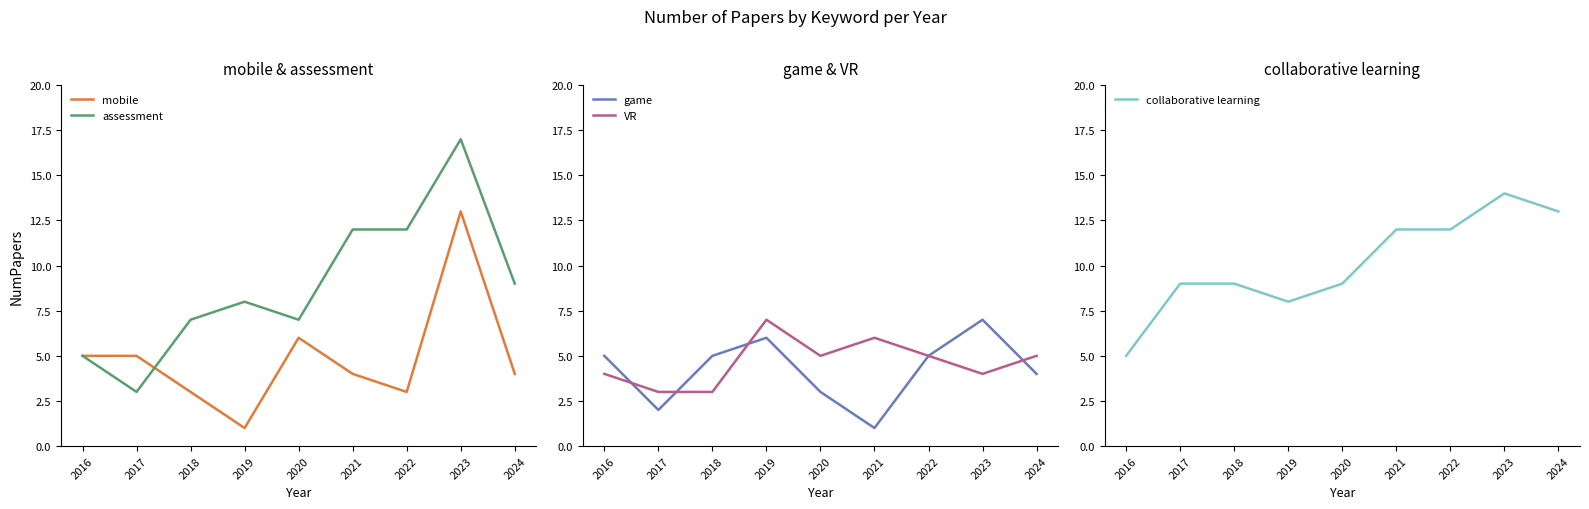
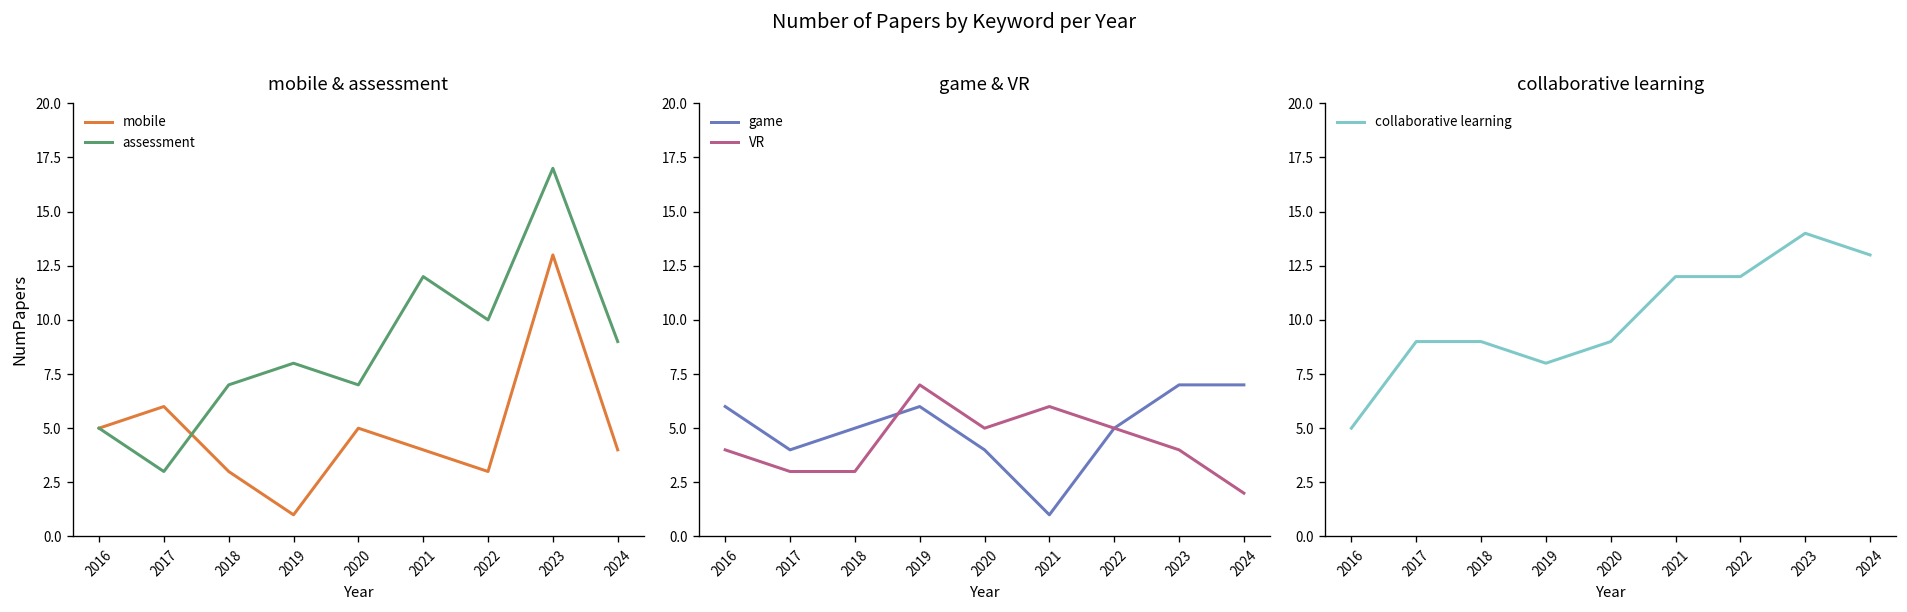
  {
    "mobile & assessment": {
      "mobile": {
-       "2017": 5,
+       "2017": 6,
        "2018": 3,
        "2019": 1,
-       "2020": 6,
+       "2020": 5,
        "2021": 4,
        "2022": 3,
        "2023": 13,
        "2024": 4
      },
      "assessment": {
        "2017": 3,
        "2018": 7,
        "2019": 8,
        "2020": 7,
        "2021": 12,
-       "2022": 12,
+       "2022": 10,
        "2023": 17,
        "2024": 9
      }
    },
    "game & VR": {
      "game": {
-       "2016": 5,
-       "2017": 2,
+       "2016": 6,
+       "2017": 4,
        "2018": 5,
        "2019": 6,
-       "2020": 3,
+       "2020": 4,
        "2021": 1,
        "2023": 7,
-       "2024": 4
+       "2024": 7
      },
      "VR": {
        "2016": 4,
        "2017": 3,
        "2018": 3,
        "2019": 7,
        "2020": 5,
        "2021": 6,
        "2023": 4,
-       "2024": 5
+       "2024": 2
      }
    },
    "collaborative learning": {
      "2016": 5.0,
      "2017": 9.0,
      "2018": 9.0,
      "2019": 8.0,
      "2020": 9.0,
      "2021": 12.0,
      "2022": 12.0,
      "2023": 14.0,
      "2024": 13.0
    }
  }
